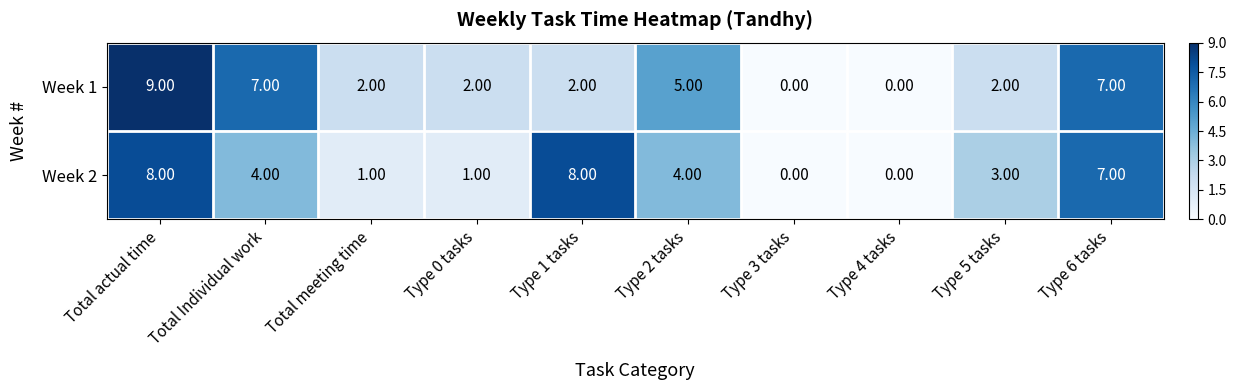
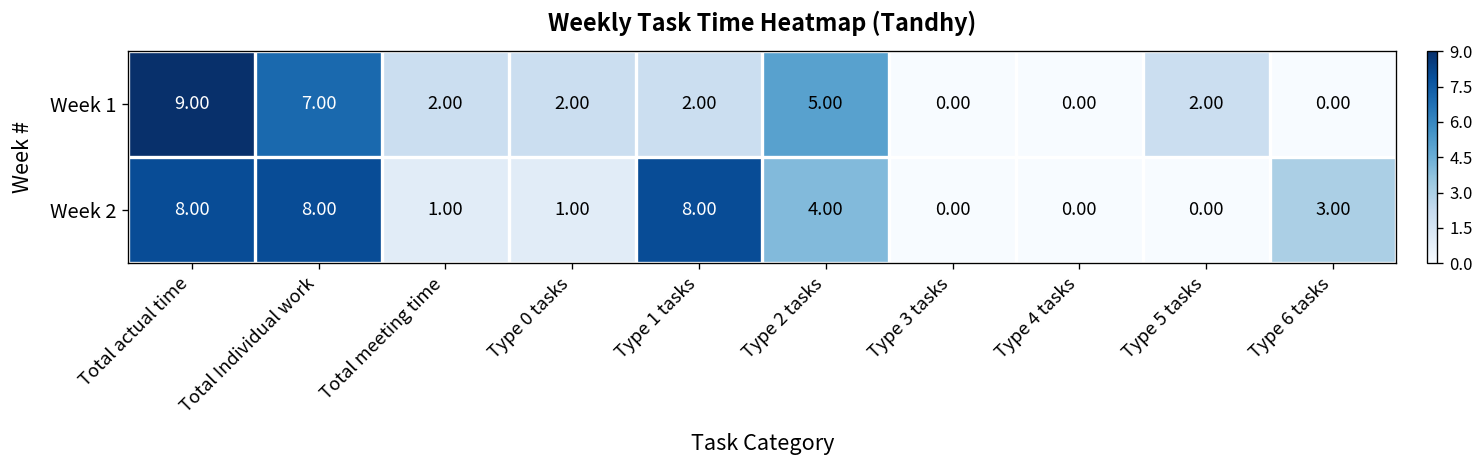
  {
    "Week 1": {
      "Total actual time": 9.00,
      "Total Individual work": 7.00,
      "Total meeting time": 2.00,
      "Type 0 tasks": 2.00,
      "Type 1 tasks": 2.00,
      "Type 2 tasks": 5.00,
      "Type 3 tasks": 0.00,
      "Type 4 tasks": 0.00,
      "Type 5 tasks": 2.00,
-     "Type 6 tasks": 7.00
+     "Type 6 tasks": 0.00
    },
    "Week 2": {
      "Total actual time": 8.00,
-     "Total Individual work": 4.00,
+     "Total Individual work": 8.00,
      "Total meeting time": 1.00,
      "Type 0 tasks": 1.00,
      "Type 1 tasks": 8.00,
      "Type 2 tasks": 4.00,
      "Type 3 tasks": 0.00,
      "Type 4 tasks": 0.00,
-     "Type 5 tasks": 3.00,
-     "Type 6 tasks": 7.00
+     "Type 5 tasks": 0.00,
+     "Type 6 tasks": 3.00
    }
  }
